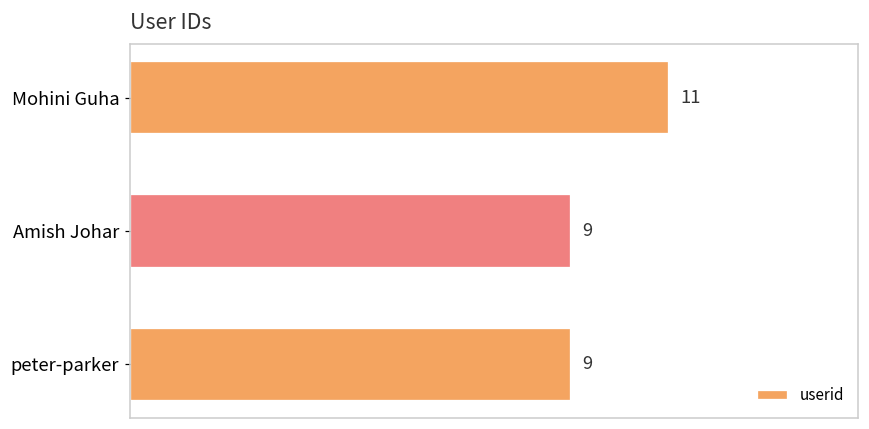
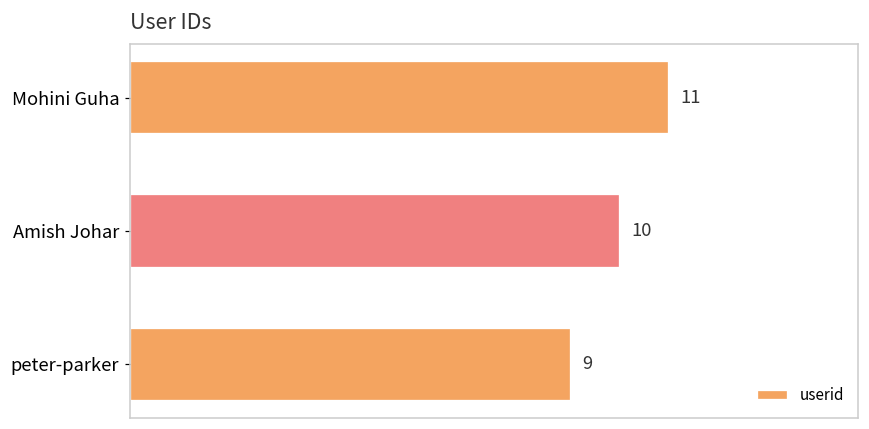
  {
    "Mohini Guha": 11,
-   "Amish Johar": 9,
+   "Amish Johar": 10,
    "peter-parker": 9
  }
